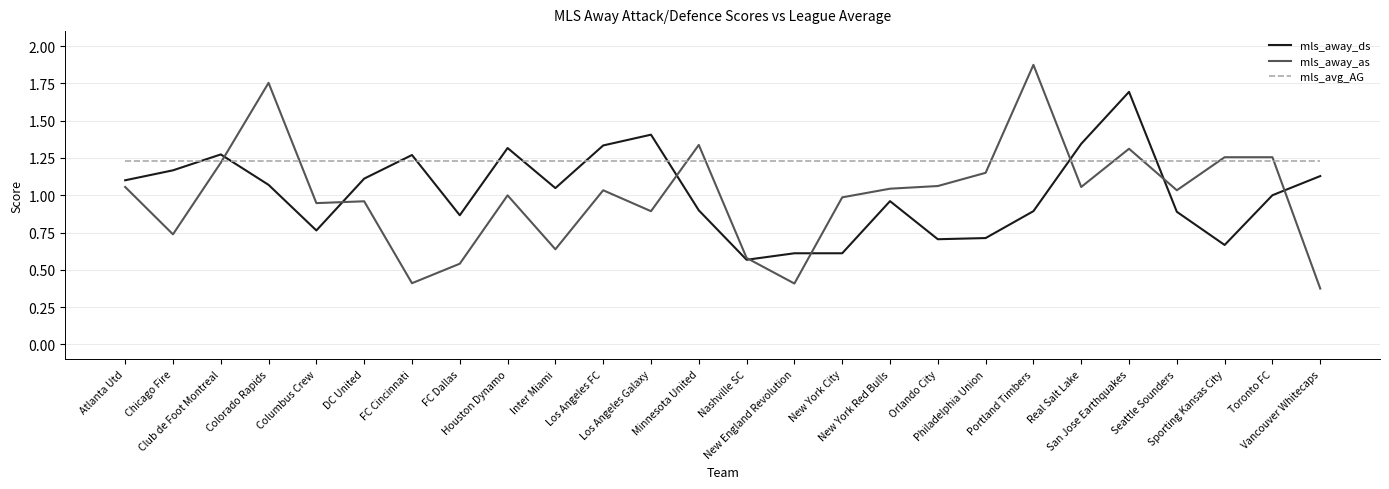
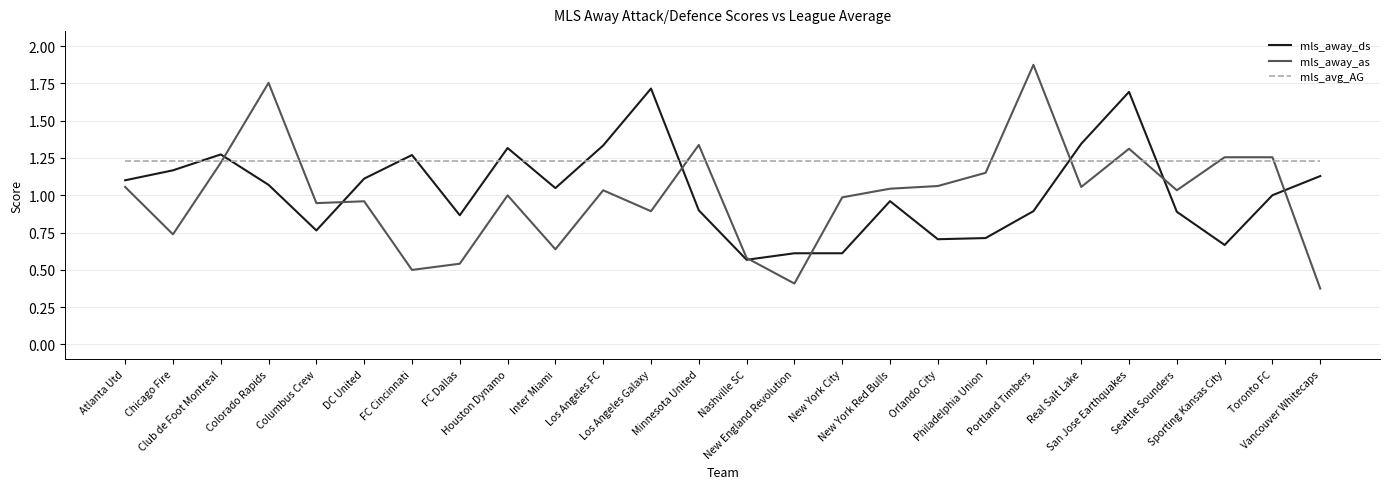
  {
    "mls_away_ds": {
      "Atlanta Utd": 1.10,
      "Chicago Fire": 1.17,
      "Club de Foot Montreal": 1.27,
      "Colorado Rapids": 1.07,
      "Columbus Crew": 0.76,
      "DC United": 1.11,
      "FC Cincinnati": 1.27,
      "FC Dallas": 0.87,
      "Houston Dynamo": 1.32,
      "Inter Miami": 1.05,
      "Los Angeles FC": 1.33,
-     "Los Angeles Galaxy": 1.41,
+     "Los Angeles Galaxy": 1.72,
      "Minnesota United": 0.90,
      "New England Revolution": 0.61,
      "New York City": 0.61,
      "New York Red Bulls": 0.96,
      "Orlando City": 0.71,
      "Philadelphia Union": 0.71,
      "Portland Timbers": 0.89,
      "Real Salt Lake": 1.34,
      "San Jose Earthquakes": 1.69,
      "Seattle Sounders": 0.89,
      "Sporting Kansas City": 0.67,
      "Toronto FC": 1.00,
      "Vancouver Whitecaps": 1.13
    },
    "mls_away_as": {
      "Atlanta Utd": 1.06,
      "Chicago Fire": 0.74,
      "Colorado Rapids": 1.75,
      "Columbus Crew": 0.95,
      "DC United": 0.96,
-     "FC Cincinnati": 0.41,
+     "FC Cincinnati": 0.50,
      "FC Dallas": 0.54,
      "Houston Dynamo": 1.00,
      "Inter Miami": 0.64,
      "Los Angeles FC": 1.03,
      "Los Angeles Galaxy": 0.89,
      "Minnesota United": 1.34,
      "New England Revolution": 0.41,
      "New York City": 0.99,
      "New York Red Bulls": 1.04,
      "Orlando City": 1.06,
      "Philadelphia Union": 1.15,
      "Portland Timbers": 1.87,
      "Real Salt Lake": 1.06,
      "San Jose Earthquakes": 1.31,
      "Seattle Sounders": 1.03,
      "Sporting Kansas City": 1.25,
      "Toronto FC": 1.25,
      "Vancouver Whitecaps": 0.37
    },
    "mls_avg_AG": {
      "Atlanta Utd": 1.23,
      "Chicago Fire": 1.23,
      "Colorado Rapids": 1.23,
      "Columbus Crew": 1.23,
      "DC United": 1.23,
      "FC Cincinnati": 1.23,
      "FC Dallas": 1.23,
      "Houston Dynamo": 1.23,
      "Inter Miami": 1.23,
      "Los Angeles FC": 1.23,
      "Los Angeles Galaxy": 1.23,
      "Minnesota United": 1.23,
      "Nashville SC": 1.23,
      "New England Revolution": 1.23,
      "New York City": 1.23,
      "New York Red Bulls": 1.23,
      "Orlando City": 1.23,
      "Philadelphia Union": 1.23,
      "Portland Timbers": 1.23,
      "Real Salt Lake": 1.23,
      "San Jose Earthquakes": 1.23,
      "Seattle Sounders": 1.23,
      "Sporting Kansas City": 1.23,
      "Toronto FC": 1.23,
      "Vancouver Whitecaps": 1.23
    }
  }
